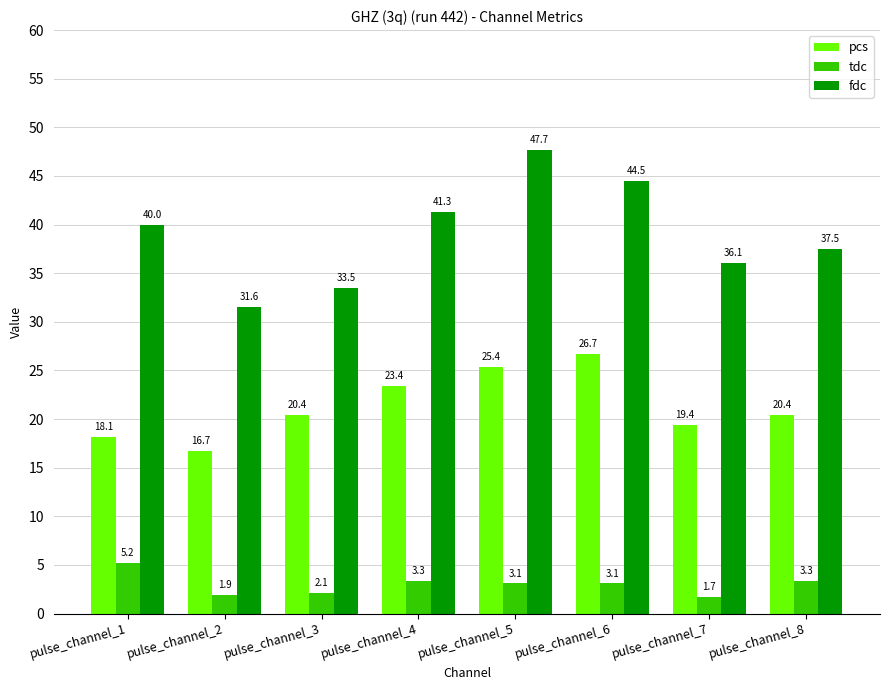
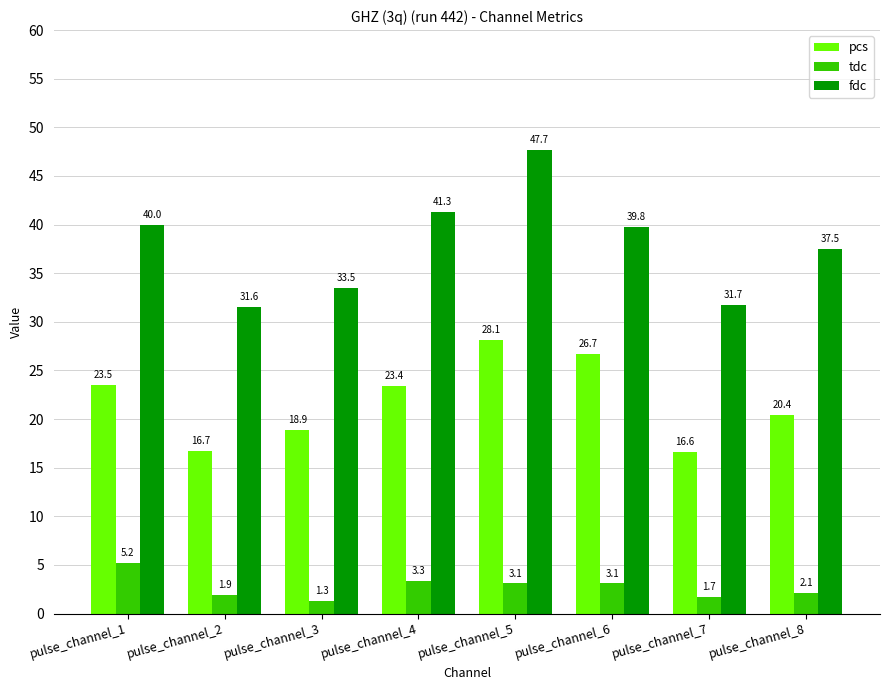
  {
    "pcs": {
-     "pulse_channel_1": 18.1,
+     "pulse_channel_1": 23.5,
      "pulse_channel_2": 16.7,
-     "pulse_channel_3": 20.4,
+     "pulse_channel_3": 18.9,
      "pulse_channel_4": 23.4,
-     "pulse_channel_5": 25.4,
+     "pulse_channel_5": 28.1,
      "pulse_channel_6": 26.7,
-     "pulse_channel_7": 19.4,
+     "pulse_channel_7": 16.6,
      "pulse_channel_8": 20.4
    },
    "tdc": {
      "pulse_channel_1": 5.2,
      "pulse_channel_2": 1.9,
-     "pulse_channel_3": 2.1,
+     "pulse_channel_3": 1.3,
      "pulse_channel_4": 3.3,
      "pulse_channel_5": 3.1,
      "pulse_channel_6": 3.1,
      "pulse_channel_7": 1.7,
-     "pulse_channel_8": 3.3
+     "pulse_channel_8": 2.1
    },
    "fdc": {
      "pulse_channel_1": 40.0,
      "pulse_channel_2": 31.6,
      "pulse_channel_3": 33.5,
      "pulse_channel_4": 41.3,
      "pulse_channel_5": 47.7,
-     "pulse_channel_6": 44.5,
-     "pulse_channel_7": 36.1,
+     "pulse_channel_6": 39.8,
+     "pulse_channel_7": 31.7,
      "pulse_channel_8": 37.5
    }
  }
